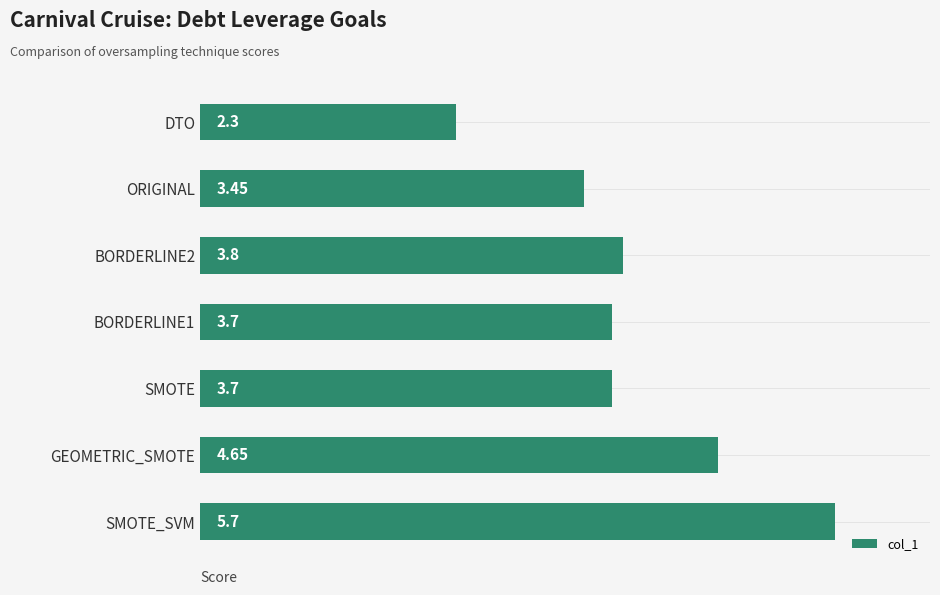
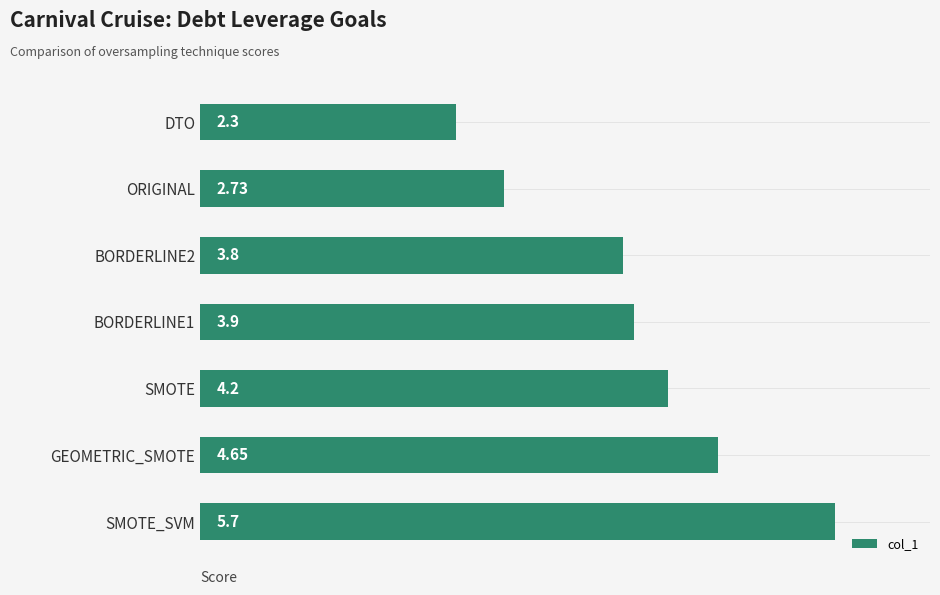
  {
    "DTO": 2.3,
-   "ORIGINAL": 3.45,
+   "ORIGINAL": 2.73,
    "BORDERLINE2": 3.8,
-   "BORDERLINE1": 3.7,
-   "SMOTE": 3.7,
+   "BORDERLINE1": 3.9,
+   "SMOTE": 4.2,
    "GEOMETRIC_SMOTE": 4.65,
    "SMOTE_SVM": 5.7
  }
